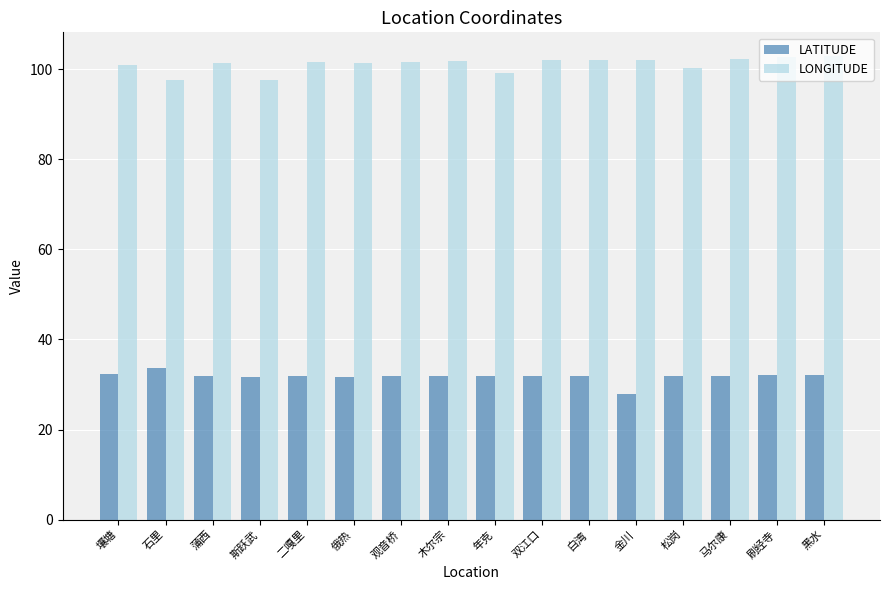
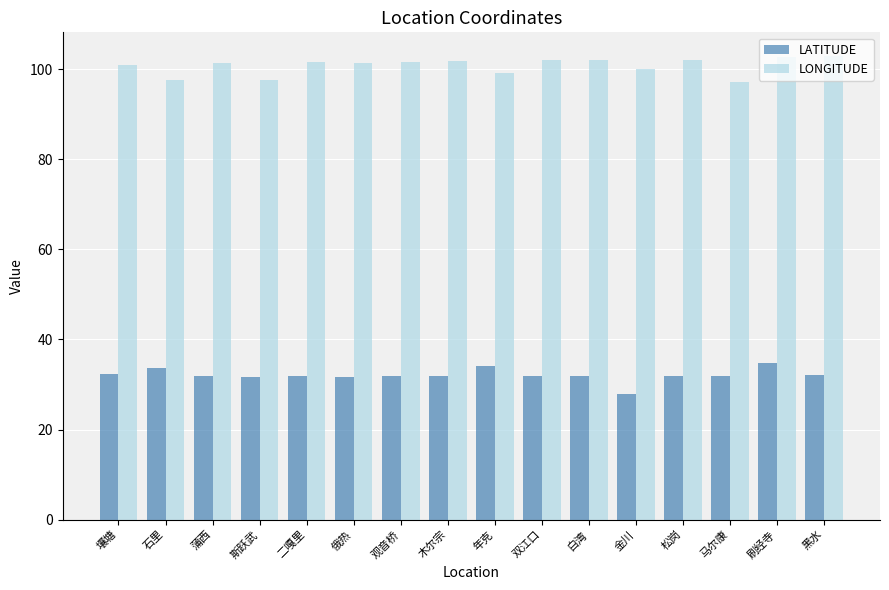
  {
    "LATITUDE": {
      "壤塘": 32,
      "石里": 34,
      "蒲西": 32,
      "斯跃武": 32,
      "二嘎里": 32,
      "俄热": 32,
      "观音桥": 32,
      "木尔宗": 32,
-     "年克": 32,
+     "年克": 34,
      "双江口": 32,
      "白湾": 32,
      "金川": 28,
      "松岗": 32,
      "马尔康": 32,
-     "刷经寺": 32,
+     "刷经寺": 35,
      "黑水": 32
    },
    "LONGITUDE": {
      "壤塘": 101,
      "石里": 98,
      "蒲西": 101,
      "斯跃武": 98,
      "二嘎里": 102,
      "俄热": 101,
      "观音桥": 102,
      "木尔宗": 102,
      "年克": 99,
      "双江口": 102,
      "白湾": 102,
-     "金川": 102,
-     "松岗": 100,
-     "马尔康": 102
+     "金川": 100,
+     "松岗": 102,
+     "马尔康": 97
    }
  }
